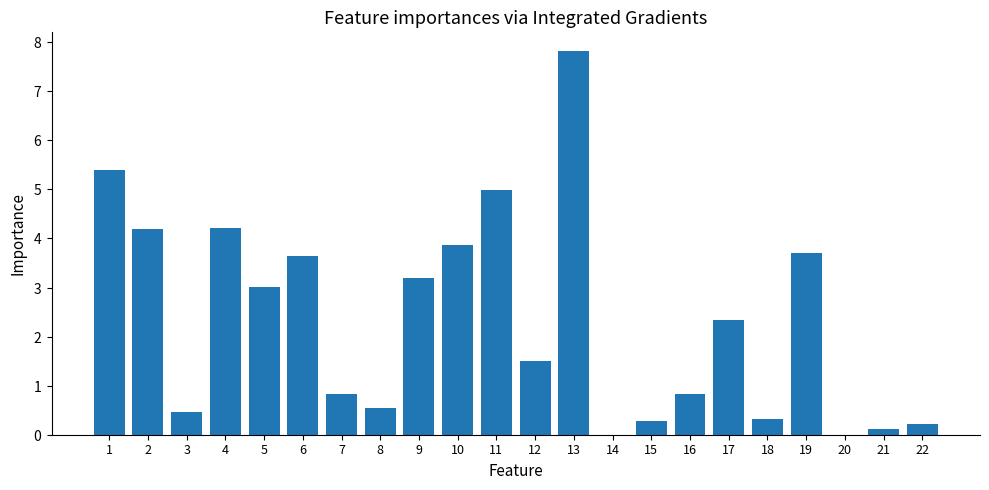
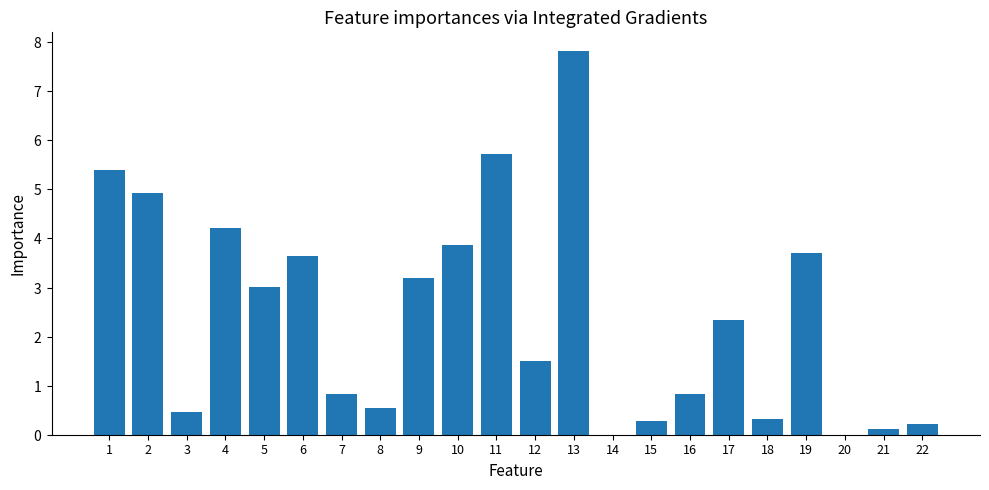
  {
    "1": 5.4,
-   "2": 4.2,
+   "2": 4.9,
    "3": 0.5,
    "4": 4.2,
    "5": 3.0,
    "6": 3.6,
    "7": 0.8,
    "8": 0.5,
    "9": 3.2,
    "10": 3.9,
-   "11": 5.0,
+   "11": 5.7,
    "12": 1.5,
    "13": 7.8,
    "15": 0.3,
    "16": 0.8,
    "17": 2.3,
    "18": 0.3,
    "19": 3.7,
    "20": 0.0,
    "21": 0.1,
    "22": 0.2
  }
